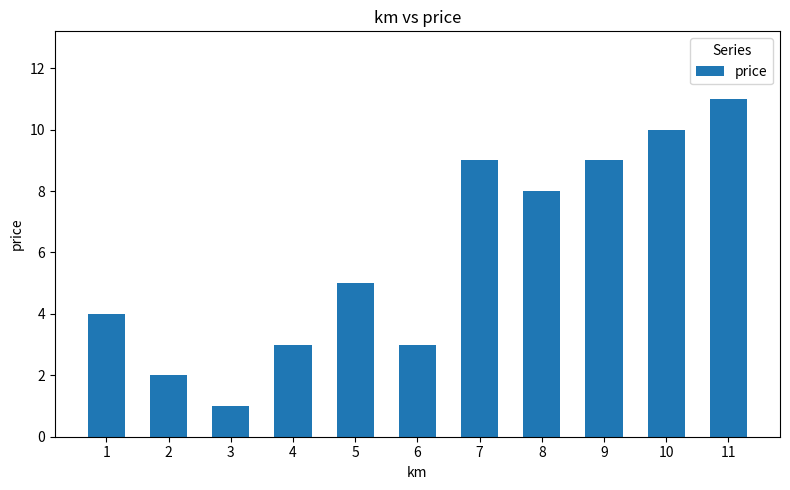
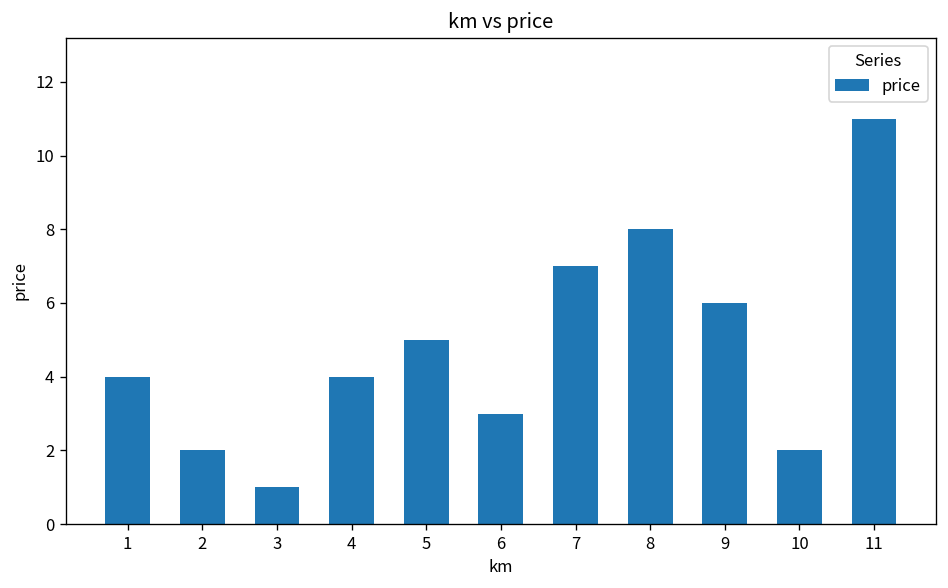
  {
    "1": 4,
    "2": 2,
    "3": 1,
-   "4": 3,
+   "4": 4,
    "5": 5,
    "6": 3,
-   "7": 9,
+   "7": 7,
    "8": 8,
-   "9": 9,
-   "10": 10,
+   "9": 6,
+   "10": 2,
    "11": 11
  }
